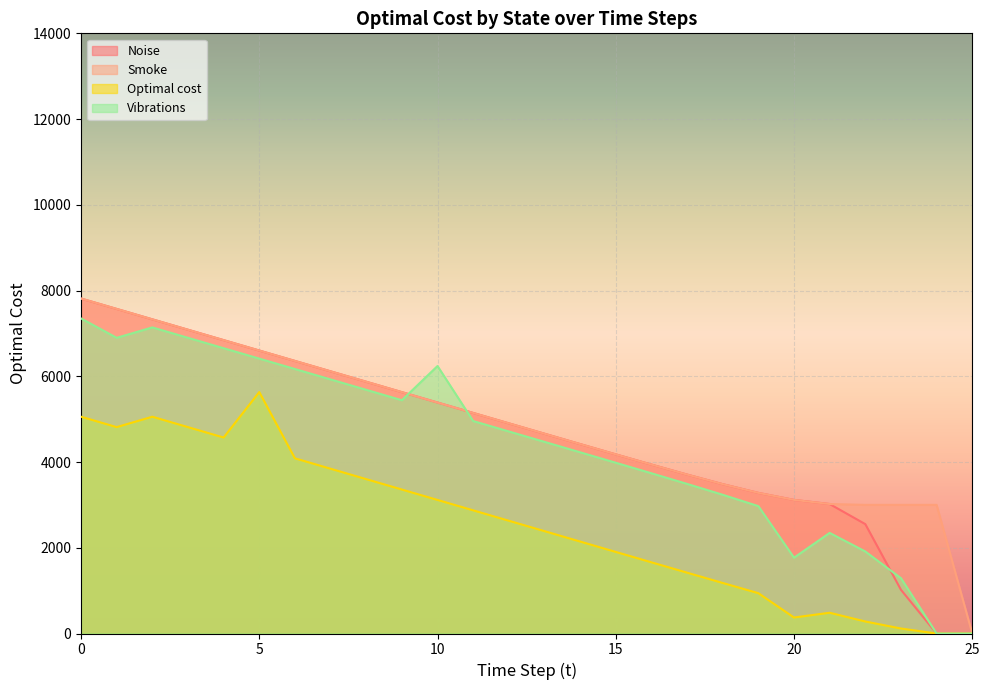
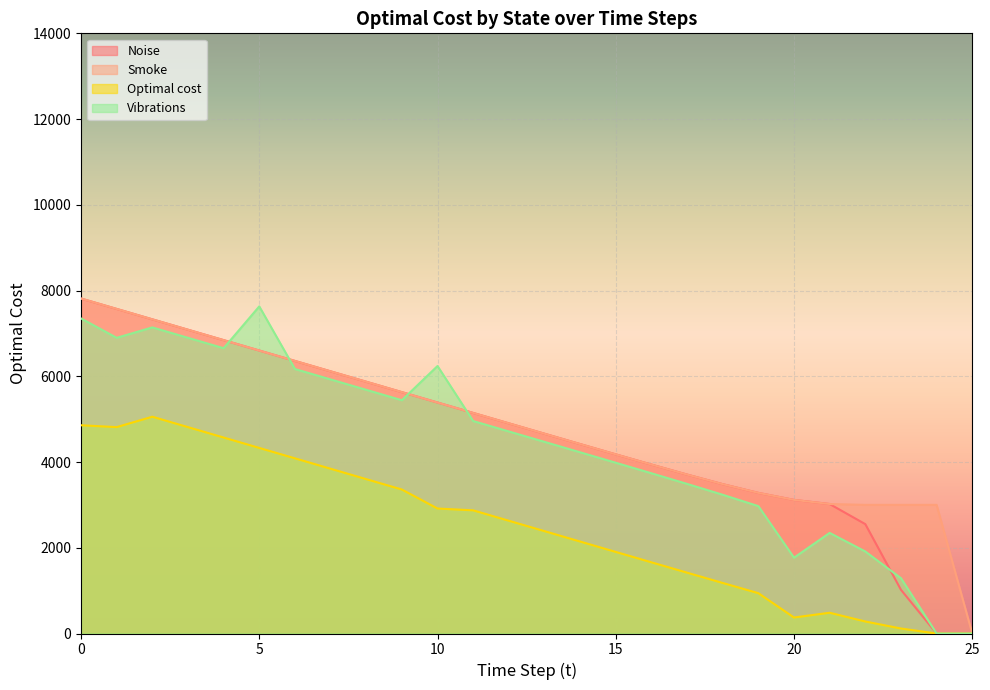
  {
    "Optimal cost": {
-     "0": 5100,
-     "5": 5600,
-     "10": 3100,
+     "0": 4900,
+     "5": 4300,
+     "10": 2900,
      "15": 1900,
      "20": 400
    },
    "Vibrations": {
      "0": 7300,
-     "5": 6400,
+     "5": 7600,
      "10": 6200,
      "15": 4000,
      "20": 1800
    }
  }
